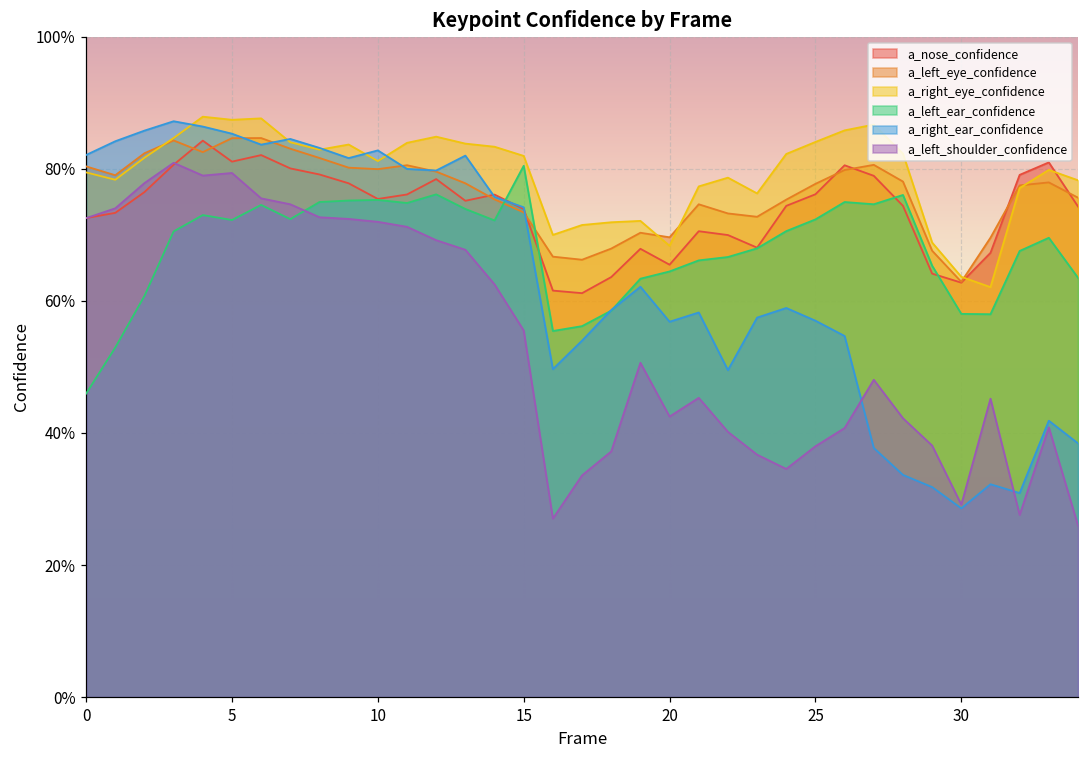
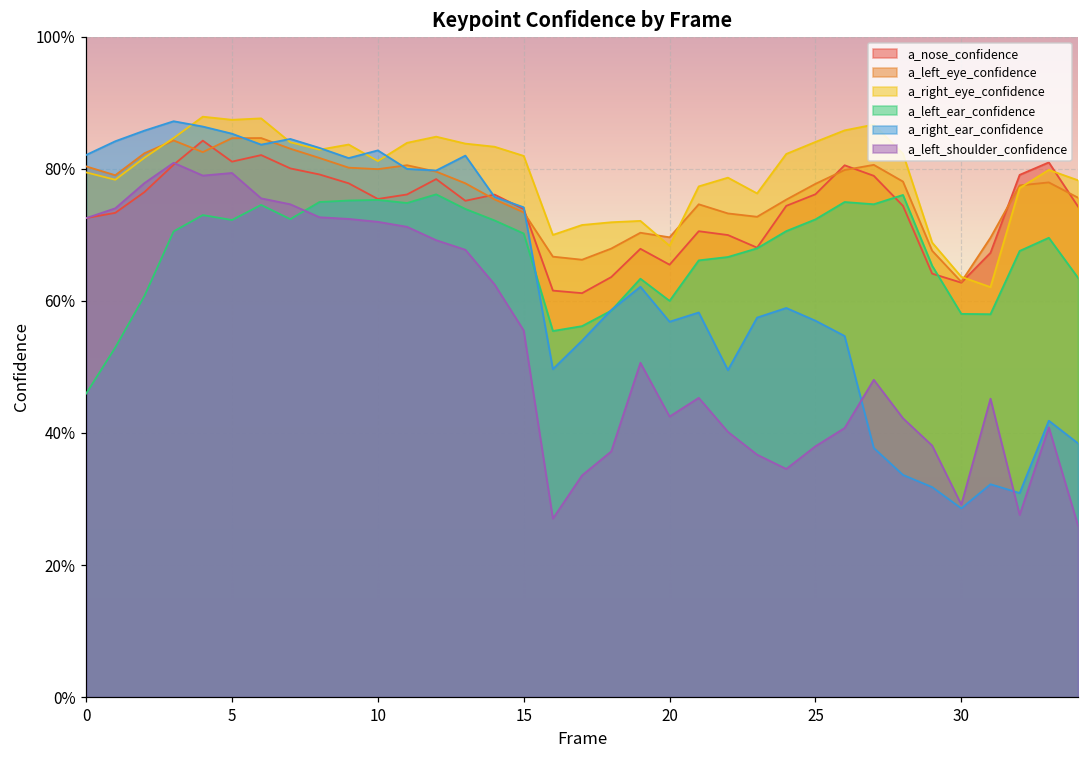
  {
    "a_left_ear_confidence": {
      "0": "46%",
      "5": "72%",
-     "15": "80%",
-     "20": "64%",
+     "15": "70%",
+     "20": "60%",
      "25": "72%",
      "30": "58%"
    },
    "a_right_ear_confidence": {
      "0": "82%",
      "5": "85%",
      "10": "83%",
      "20": "57%",
      "25": "57%",
      "30": "29%"
    },
    "a_left_shoulder_confidence": {
      "5": "79%",
      "10": "72%",
      "15": "56%",
      "20": "42%",
      "25": "38%",
      "30": "29%"
    }
  }
